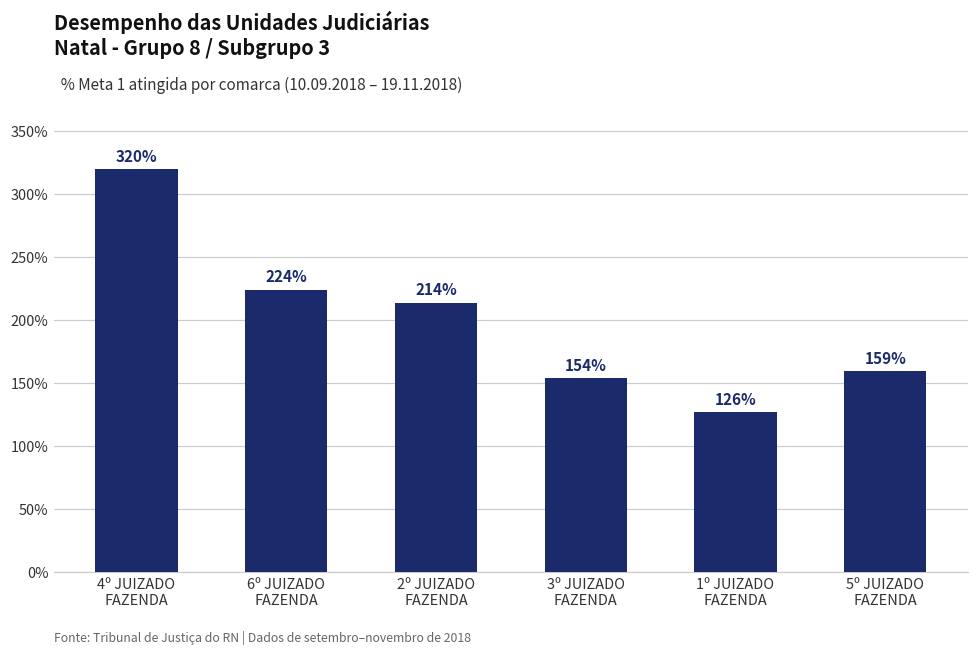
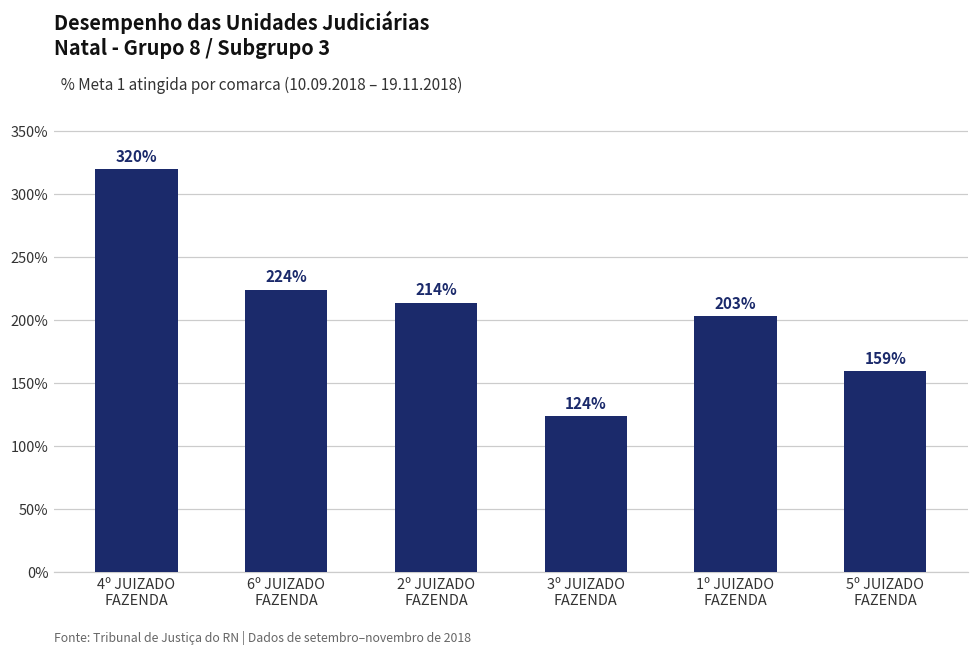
  {
    "4º JUIZADO FAZENDA": "320%",
    "6º JUIZADO FAZENDA": "224%",
    "2º JUIZADO FAZENDA": "214%",
-   "3º JUIZADO FAZENDA": "154%",
-   "1º JUIZADO FAZENDA": "126%",
+   "3º JUIZADO FAZENDA": "124%",
+   "1º JUIZADO FAZENDA": "203%",
    "5º JUIZADO FAZENDA": "159%"
  }
